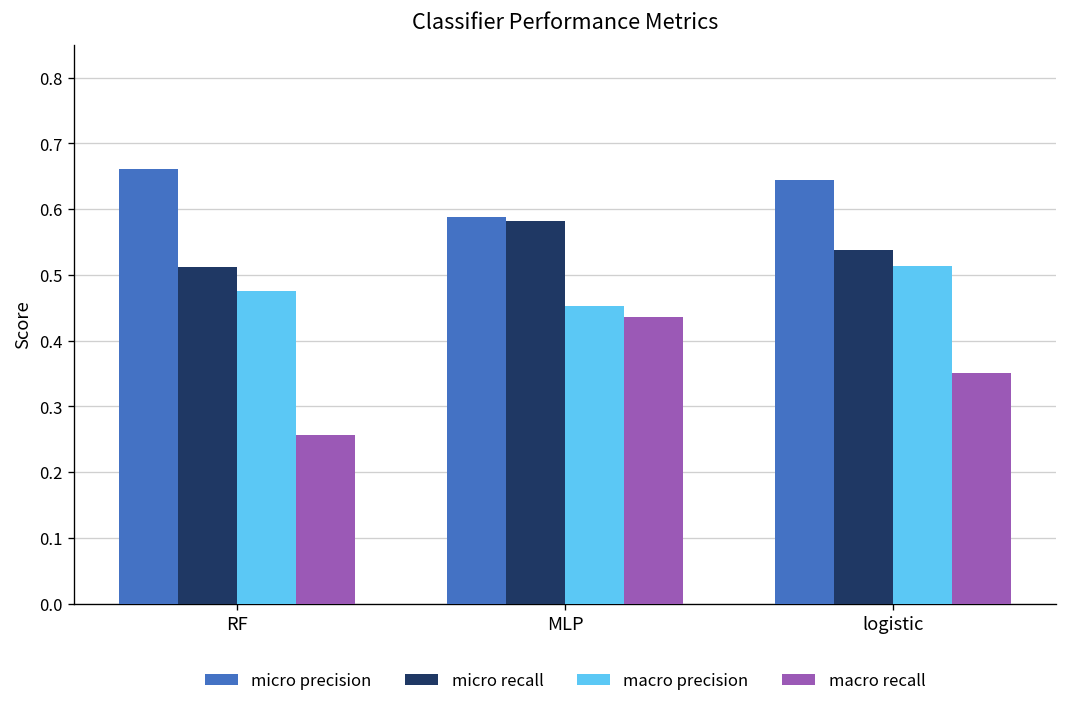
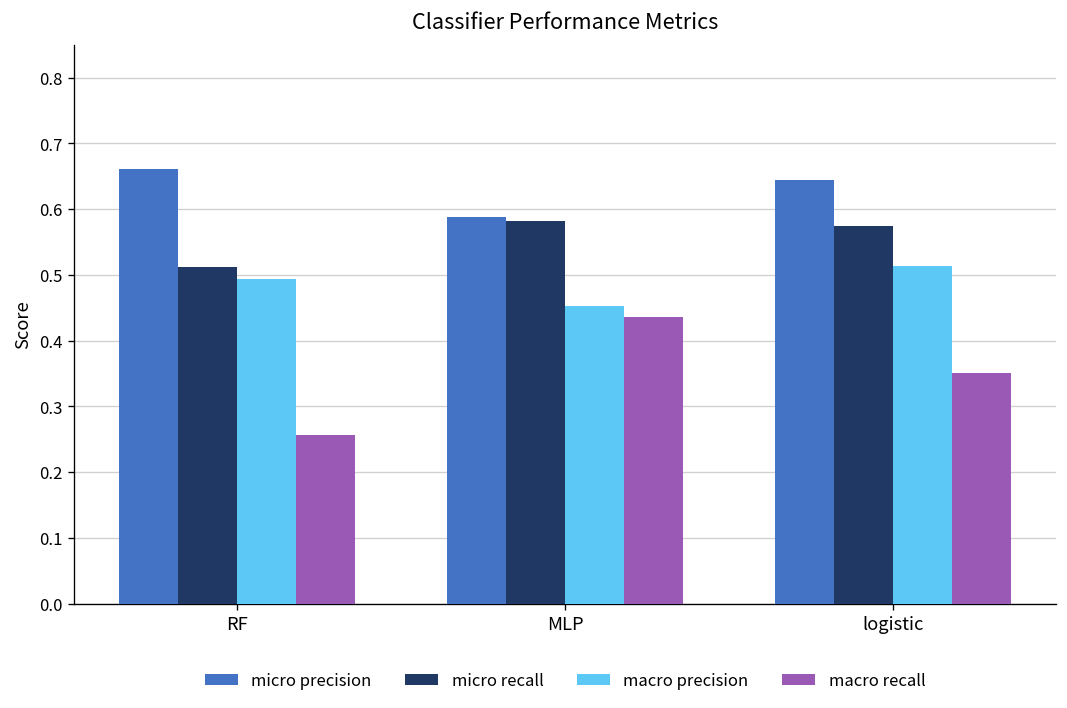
  {
    "micro precision": {
      "RF": 0.66,
      "MLP": 0.59,
      "logistic": 0.64
    },
    "micro recall": {
      "RF": 0.51,
      "MLP": 0.58,
-     "logistic": 0.54
+     "logistic": 0.57
    },
    "macro precision": {
-     "RF": 0.48,
+     "RF": 0.49,
      "MLP": 0.45,
      "logistic": 0.51
    },
    "macro recall": {
      "RF": 0.26,
      "MLP": 0.44,
      "logistic": 0.35
    }
  }
